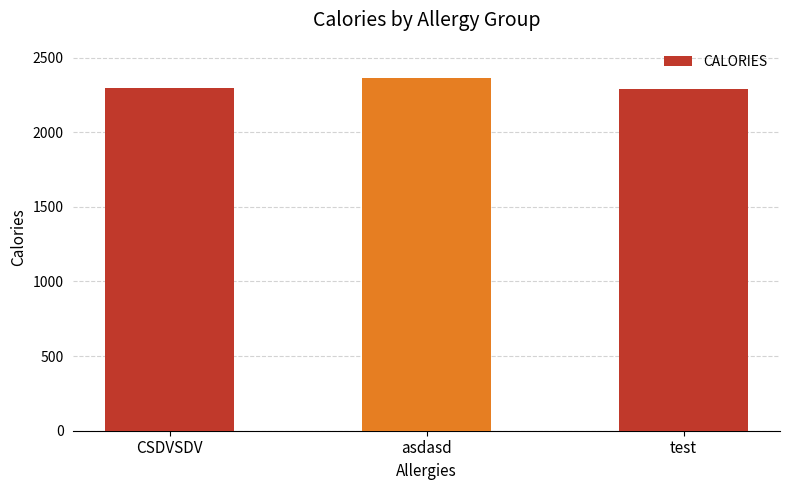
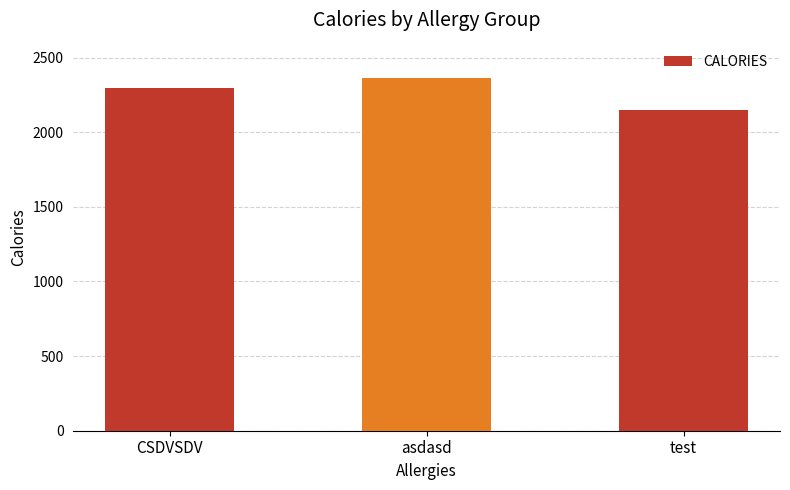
  {
    "CSDVSDV": 2300,
    "asdasd": 2360,
-   "test": 2290
+   "test": 2150
  }
